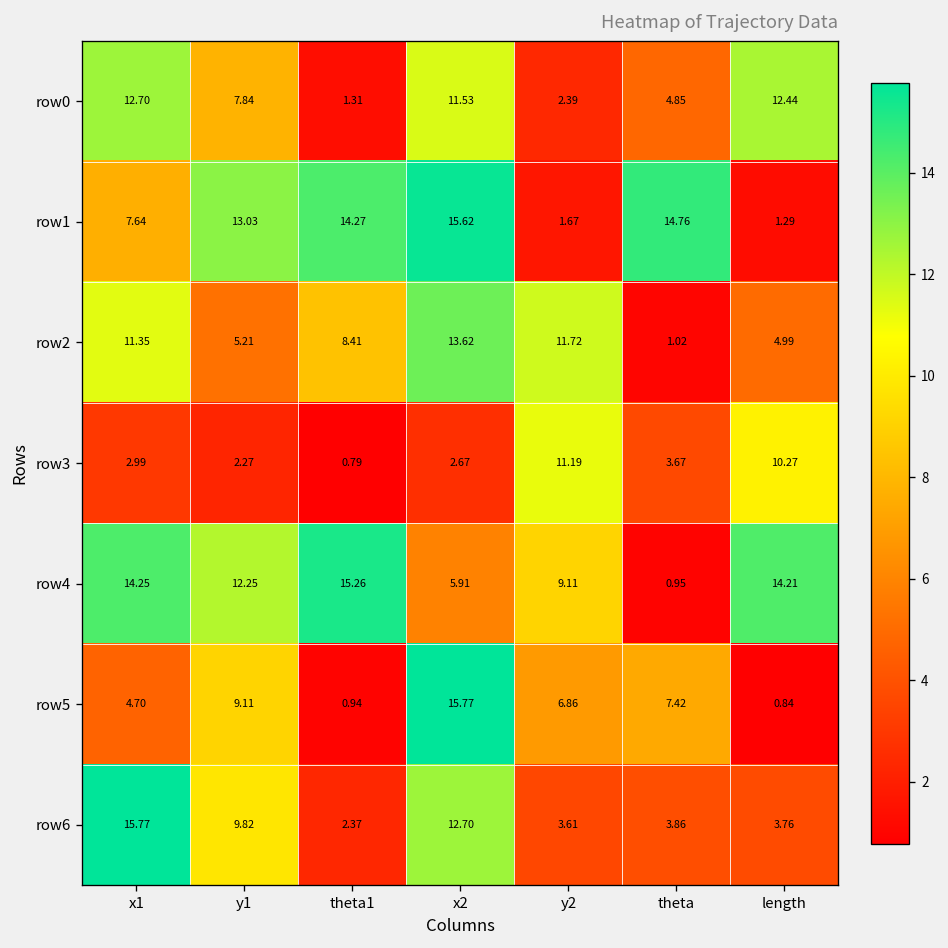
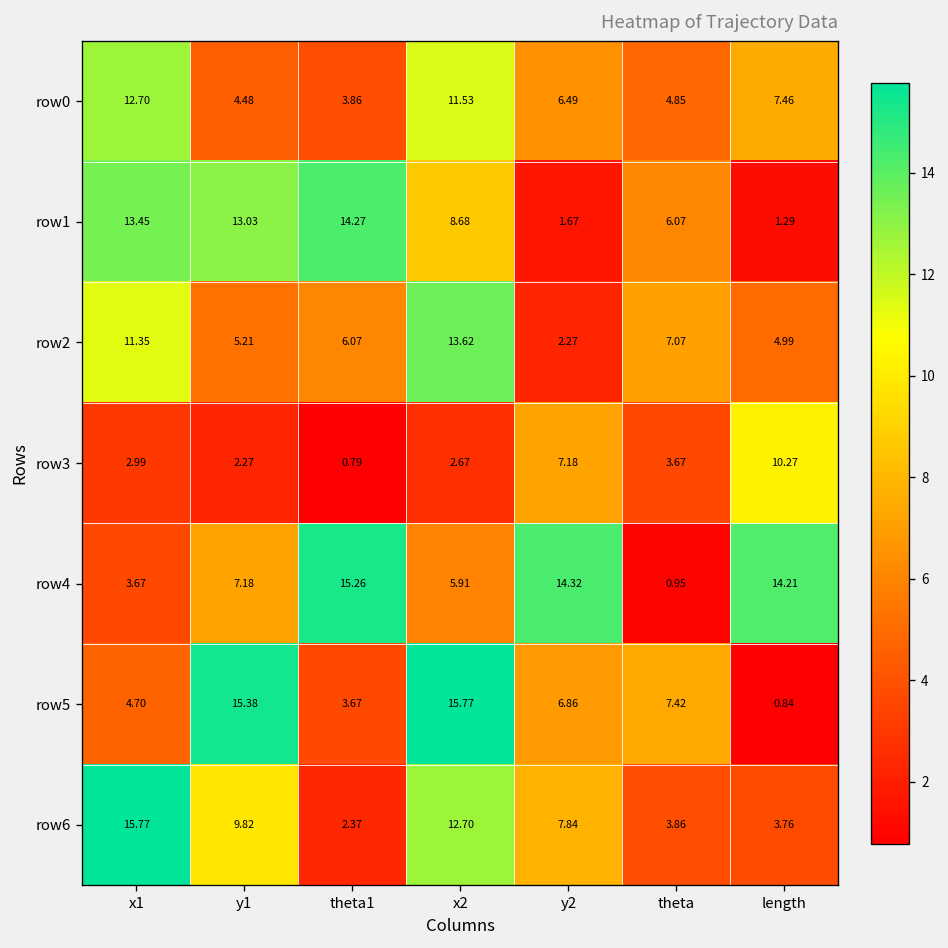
  {
    "row0": {
      "x1": 12.70,
-     "y1": 7.84,
-     "theta1": 1.31,
+     "y1": 4.48,
+     "theta1": 3.86,
      "x2": 11.53,
-     "y2": 2.39,
+     "y2": 6.49,
      "theta": 4.85,
-     "length": 12.44
+     "length": 7.46
    },
    "row1": {
-     "x1": 7.64,
+     "x1": 13.45,
      "y1": 13.03,
      "theta1": 14.27,
-     "x2": 15.62,
+     "x2": 8.68,
      "y2": 1.67,
-     "theta": 14.76,
+     "theta": 6.07,
      "length": 1.29
    },
    "row2": {
      "x1": 11.35,
      "y1": 5.21,
-     "theta1": 8.41,
+     "theta1": 6.07,
      "x2": 13.62,
-     "y2": 11.72,
-     "theta": 1.02,
+     "y2": 2.27,
+     "theta": 7.07,
      "length": 4.99
    },
    "row3": {
      "x1": 2.99,
      "y1": 2.27,
      "theta1": 0.79,
      "x2": 2.67,
-     "y2": 11.19,
+     "y2": 7.18,
      "theta": 3.67,
      "length": 10.27
    },
    "row4": {
-     "x1": 14.25,
-     "y1": 12.25,
+     "x1": 3.67,
+     "y1": 7.18,
      "theta1": 15.26,
      "x2": 5.91,
-     "y2": 9.11,
+     "y2": 14.32,
      "theta": 0.95,
      "length": 14.21
    },
    "row5": {
      "x1": 4.70,
-     "y1": 9.11,
-     "theta1": 0.94,
+     "y1": 15.38,
+     "theta1": 3.67,
      "x2": 15.77,
      "y2": 6.86,
      "theta": 7.42,
      "length": 0.84
    },
    "row6": {
      "x1": 15.77,
      "y1": 9.82,
      "theta1": 2.37,
      "x2": 12.70,
-     "y2": 3.61,
+     "y2": 7.84,
      "theta": 3.86,
      "length": 3.76
    }
  }
